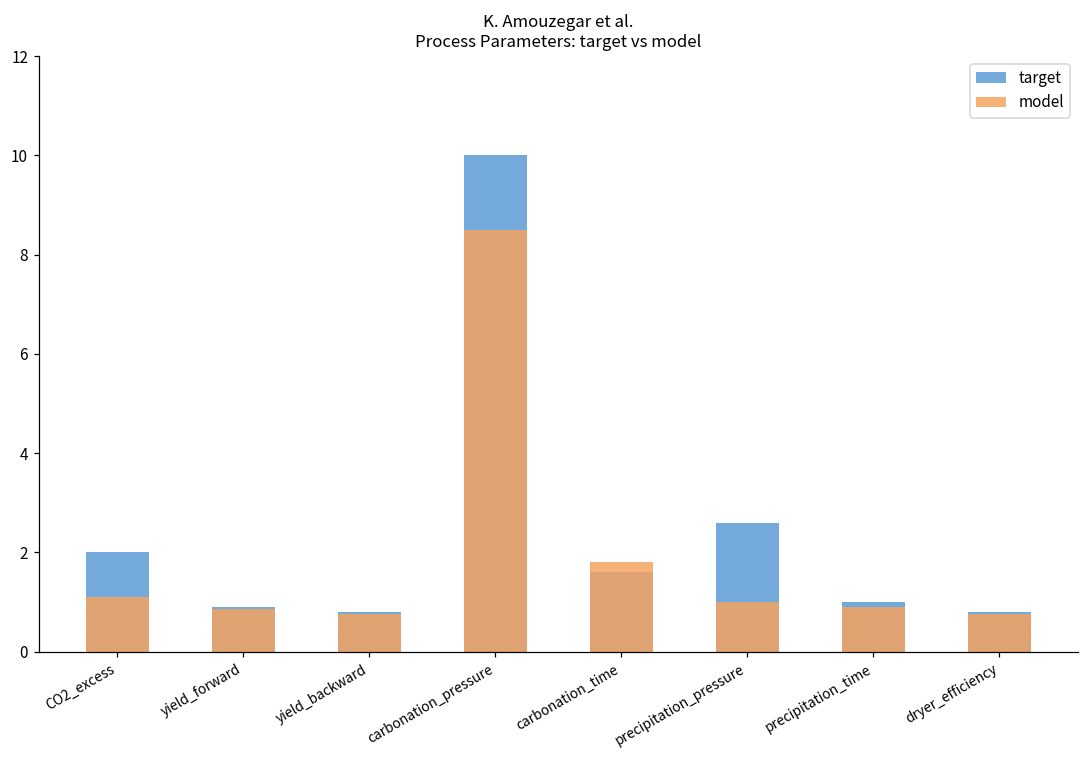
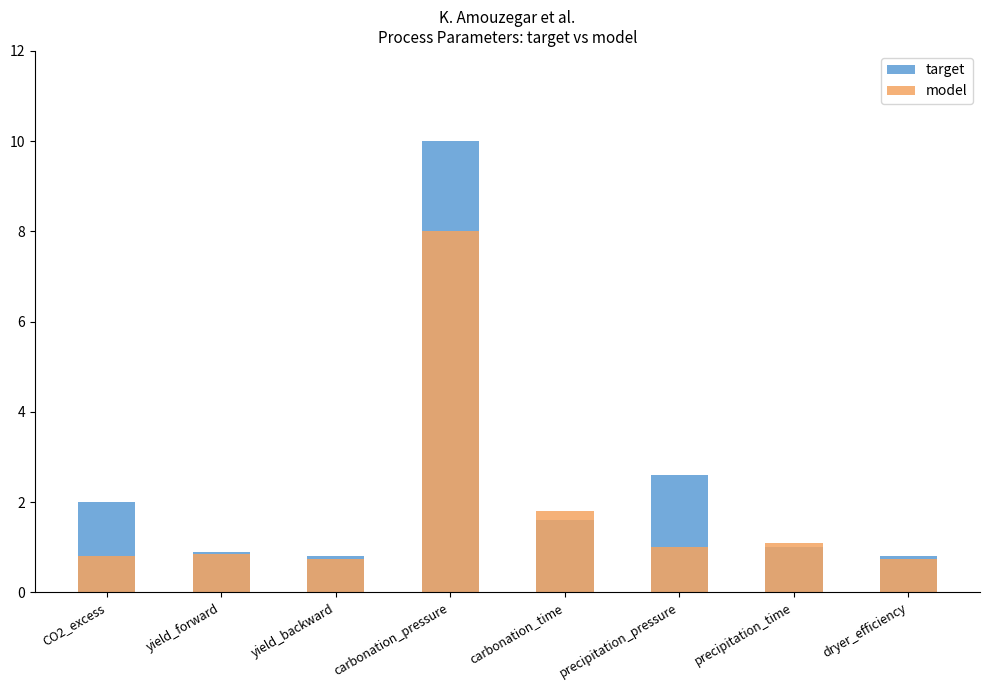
  {
    "target": {
      "CO2_excess": 2.0,
      "yield_forward": 0.9,
      "yield_backward": 0.8,
      "carbonation_pressure": 10.0,
      "precipitation_pressure": 2.6,
      "dryer_efficiency": 0.8
    },
    "model": {
-     "CO2_excess": 1.1,
-     "carbonation_pressure": 8.5,
+     "CO2_excess": 0.8,
+     "carbonation_pressure": 8.0,
      "carbonation_time": 1.8,
-     "precipitation_time": 0.9
+     "precipitation_time": 1.1
    }
  }
